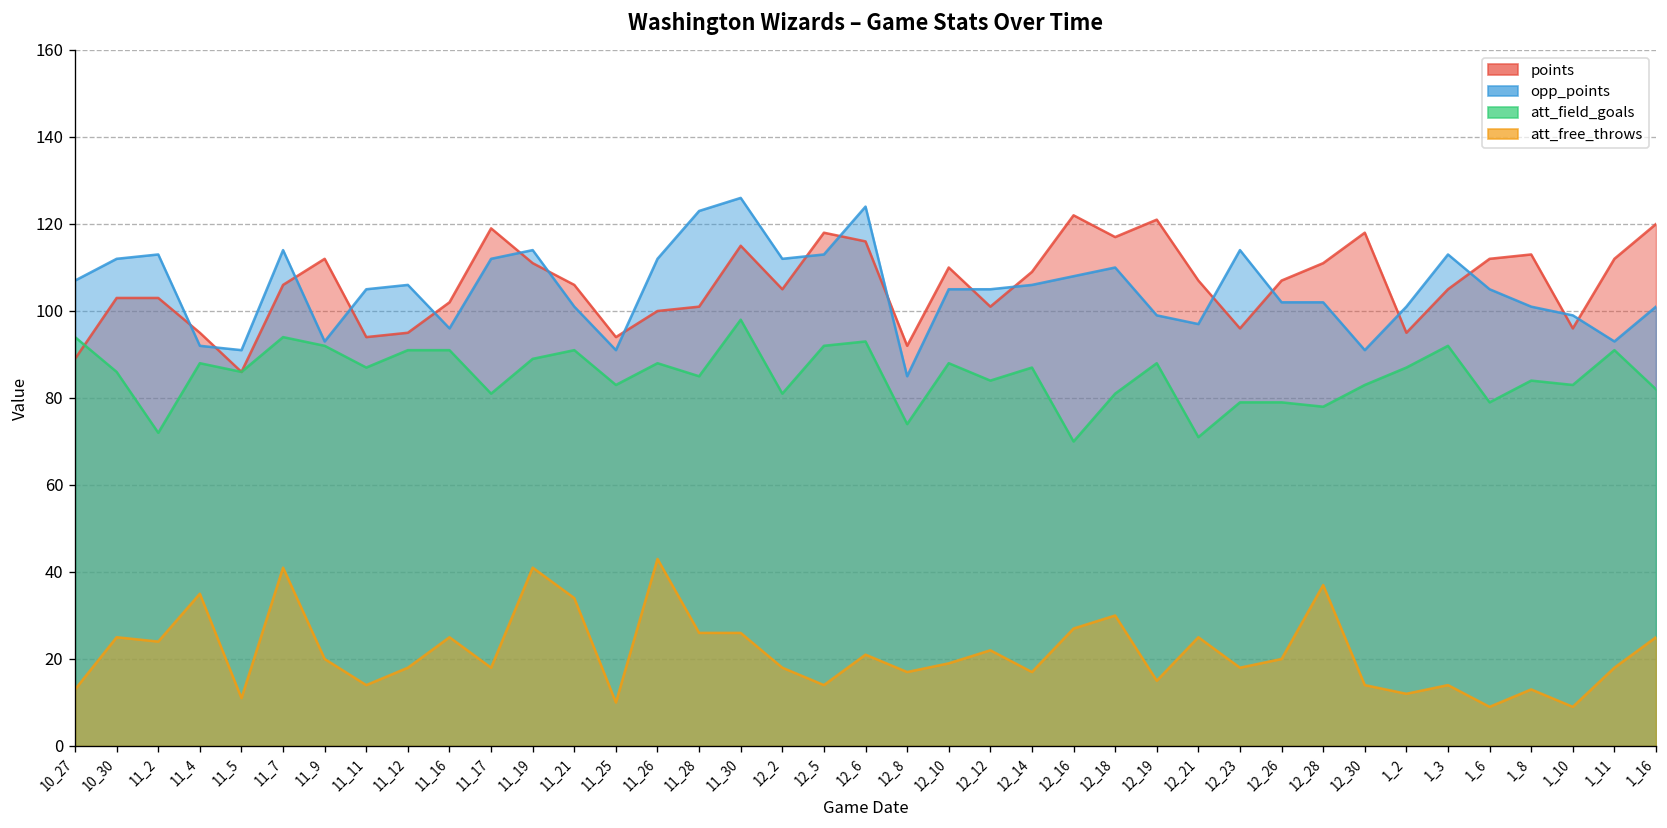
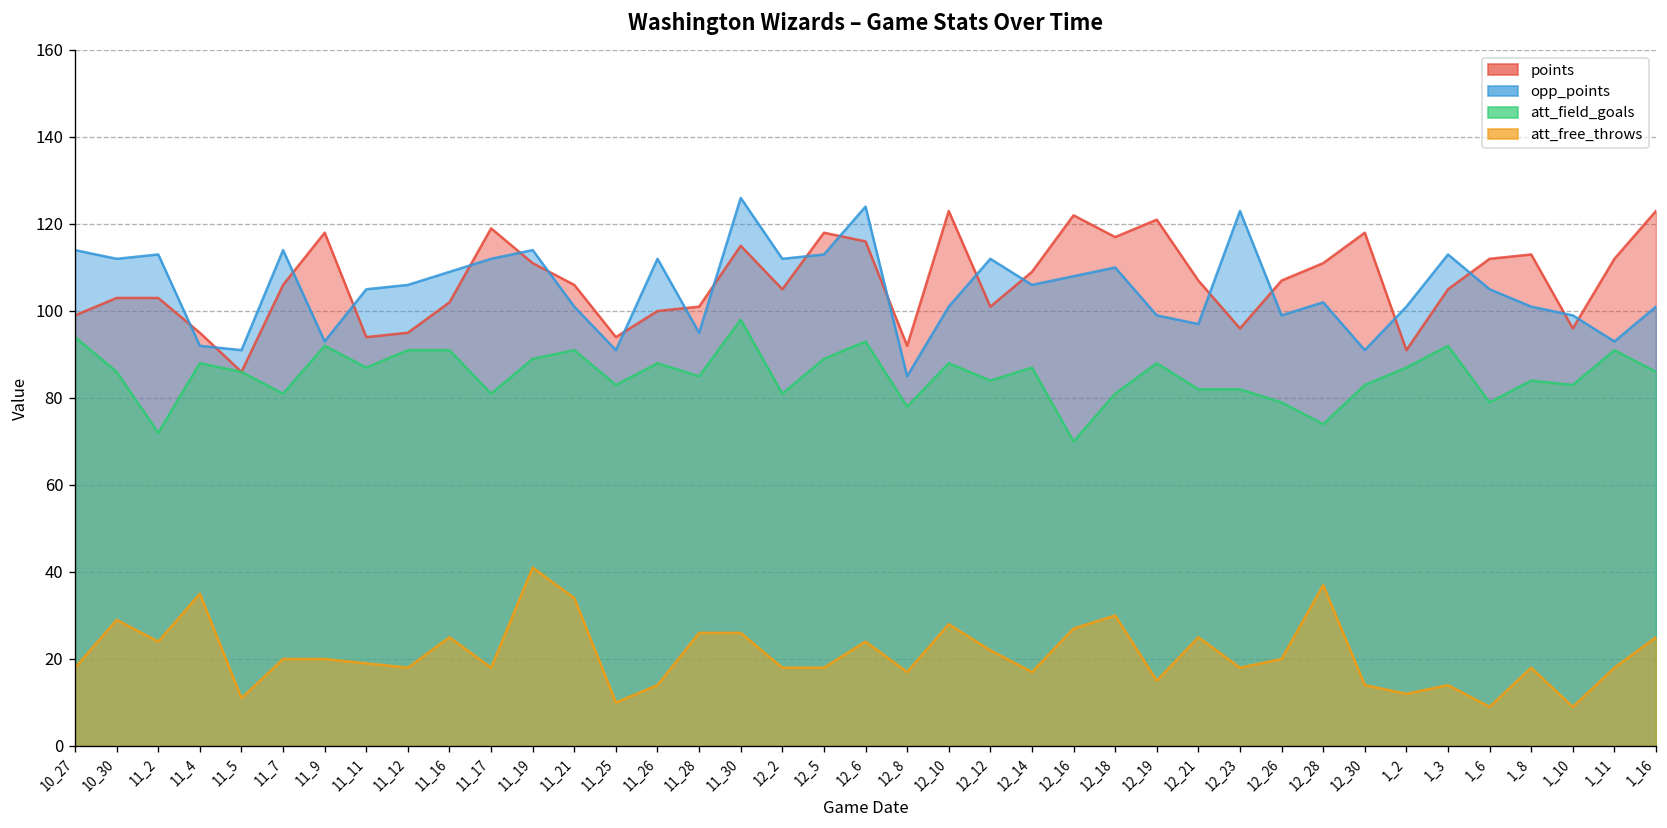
  {
    "points": {
-     "10_27": 89,
+     "10_27": 99,
      "10_30": 103,
      "11_2": 103,
      "11_4": 95,
      "11_7": 106,
-     "11_9": 112,
+     "11_9": 118,
      "11_11": 94,
      "11_12": 95,
      "11_16": 102,
      "11_17": 119,
      "11_19": 111,
      "11_21": 106,
      "11_25": 94,
      "11_26": 100,
      "11_28": 101,
      "11_30": 115,
      "12_2": 105,
      "12_5": 118,
      "12_6": 116,
      "12_8": 92,
-     "12_10": 110,
+     "12_10": 123,
      "12_12": 101,
      "12_14": 109,
      "12_16": 122,
      "12_18": 117,
      "12_19": 121,
      "12_21": 107,
      "12_23": 96,
      "12_26": 107,
      "12_28": 111,
      "12_30": 118,
-     "1_2": 95,
+     "1_2": 91,
      "1_3": 105,
      "1_6": 112,
      "1_8": 113,
      "1_10": 96,
      "1_11": 112,
-     "1_16": 120
+     "1_16": 123
    },
    "opp_points": {
-     "10_27": 107,
+     "10_27": 114,
      "10_30": 112,
      "11_2": 113,
      "11_4": 92,
      "11_5": 91,
      "11_7": 114,
      "11_9": 93,
      "11_11": 105,
      "11_12": 106,
-     "11_16": 96,
+     "11_16": 109,
      "11_17": 112,
      "11_19": 114,
      "11_21": 101,
      "11_25": 91,
      "11_26": 112,
-     "11_28": 123,
+     "11_28": 95,
      "11_30": 126,
      "12_2": 112,
      "12_5": 113,
      "12_6": 124,
      "12_8": 85,
-     "12_10": 105,
-     "12_12": 105,
+     "12_10": 101,
+     "12_12": 112,
      "12_14": 106,
      "12_16": 108,
      "12_18": 110,
      "12_19": 99,
      "12_21": 97,
-     "12_23": 114,
-     "12_26": 102,
+     "12_23": 123,
+     "12_26": 99,
      "12_28": 102,
      "12_30": 91,
      "1_2": 101,
      "1_3": 113,
      "1_6": 105,
      "1_8": 101,
      "1_10": 99,
      "1_11": 93,
      "1_16": 101
    },
    "att_field_goals": {
      "10_27": 94,
      "10_30": 86,
      "11_2": 72,
      "11_4": 88,
-     "11_7": 94,
+     "11_7": 81,
      "11_9": 92,
      "11_11": 87,
      "11_12": 91,
      "11_16": 91,
      "11_17": 81,
      "11_19": 89,
      "11_21": 91,
      "11_25": 83,
      "11_26": 88,
      "11_28": 85,
      "11_30": 98,
      "12_2": 81,
-     "12_5": 92,
+     "12_5": 89,
      "12_6": 93,
-     "12_8": 74,
+     "12_8": 78,
      "12_10": 88,
      "12_12": 84,
      "12_14": 87,
      "12_16": 70,
      "12_18": 81,
      "12_19": 88,
-     "12_21": 71,
-     "12_23": 79,
+     "12_21": 82,
+     "12_23": 82,
      "12_26": 79,
-     "12_28": 78,
+     "12_28": 74,
      "12_30": 83,
      "1_2": 87,
      "1_3": 92,
      "1_6": 79,
      "1_8": 84,
      "1_10": 83,
      "1_11": 91,
-     "1_16": 82
+     "1_16": 86
    },
    "att_free_throws": {
-     "10_27": 13,
-     "10_30": 25,
+     "10_27": 18,
+     "10_30": 29,
      "11_2": 24,
      "11_4": 35,
      "11_5": 11,
-     "11_7": 41,
+     "11_7": 20,
      "11_9": 20,
-     "11_11": 14,
+     "11_11": 19,
      "11_12": 18,
      "11_16": 25,
      "11_17": 18,
      "11_19": 41,
      "11_21": 34,
      "11_25": 10,
-     "11_26": 43,
+     "11_26": 14,
      "11_28": 26,
      "11_30": 26,
      "12_2": 18,
-     "12_5": 14,
-     "12_6": 21,
+     "12_5": 18,
+     "12_6": 24,
      "12_8": 17,
-     "12_10": 19,
+     "12_10": 28,
      "12_12": 22,
      "12_14": 17,
      "12_16": 27,
      "12_18": 30,
      "12_19": 15,
      "12_21": 25,
      "12_23": 18,
      "12_26": 20,
      "12_28": 37,
      "12_30": 14,
      "1_2": 12,
      "1_3": 14,
      "1_6": 9,
-     "1_8": 13,
+     "1_8": 18,
      "1_10": 9,
      "1_11": 18,
      "1_16": 25
    }
  }
